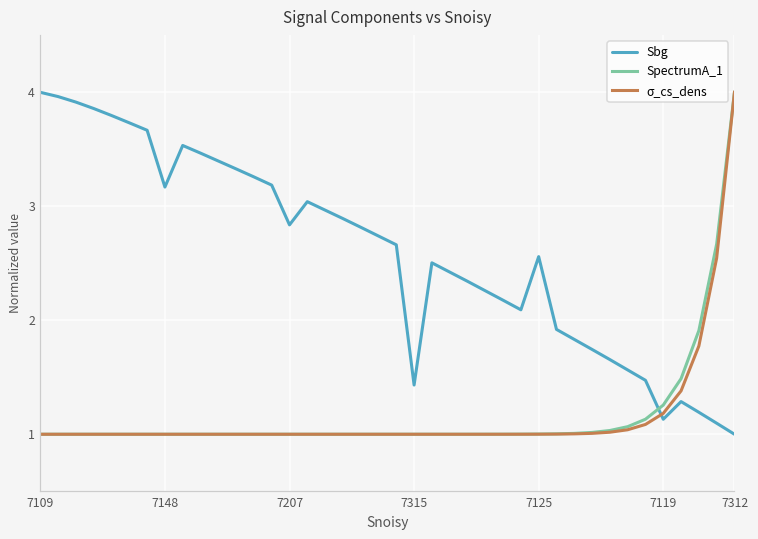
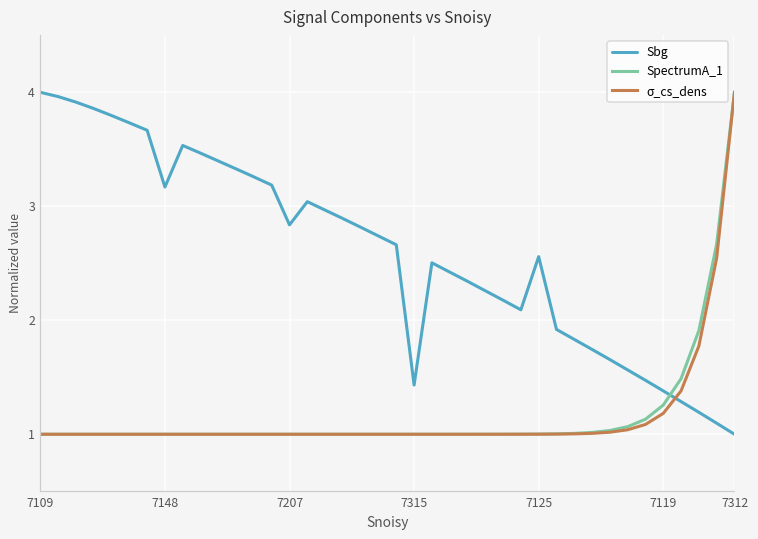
  {
    "Sbg": {
      "7109": 4.00,
      "7148": 3.17,
      "7207": 2.84,
      "7315": 1.43,
      "7125": 2.56,
-     "7119": 1.13,
+     "7119": 1.38,
      "7312": 1.00
    },
    "SpectrumA_1": {
      "7119": 1.26
    },
    "σ_cs_dens": {
      "7119": 1.18
    }
  }
